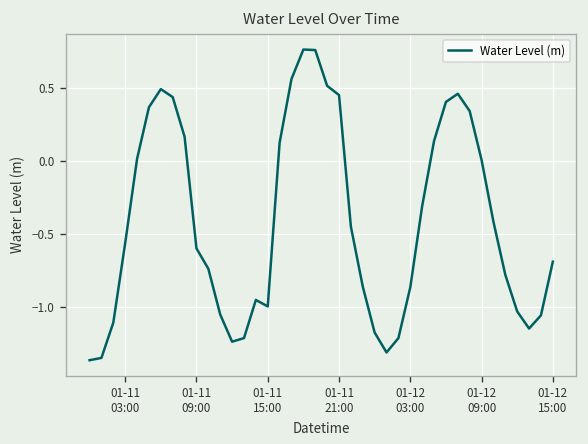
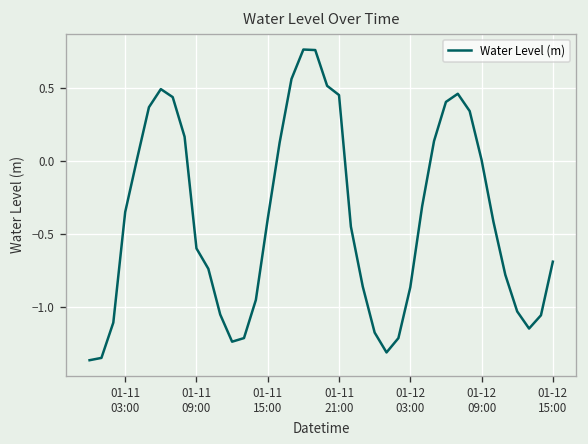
  {
-   "01-11 03:00": -0.56,
+   "01-11 03:00": -0.35,
    "01-11 09:00": -0.60,
-   "01-11 15:00": -0.99,
+   "01-11 15:00": -0.40,
    "01-11 21:00": 0.45,
    "01-12 03:00": -0.86,
    "01-12 09:00": 0.01,
    "01-12 15:00": -0.69
  }
